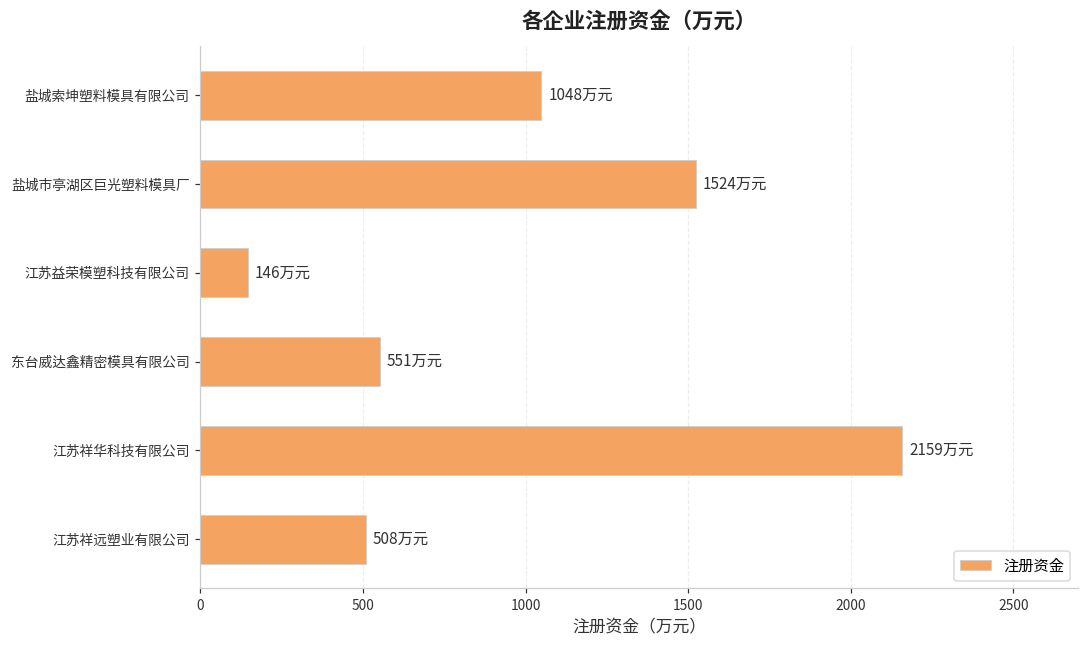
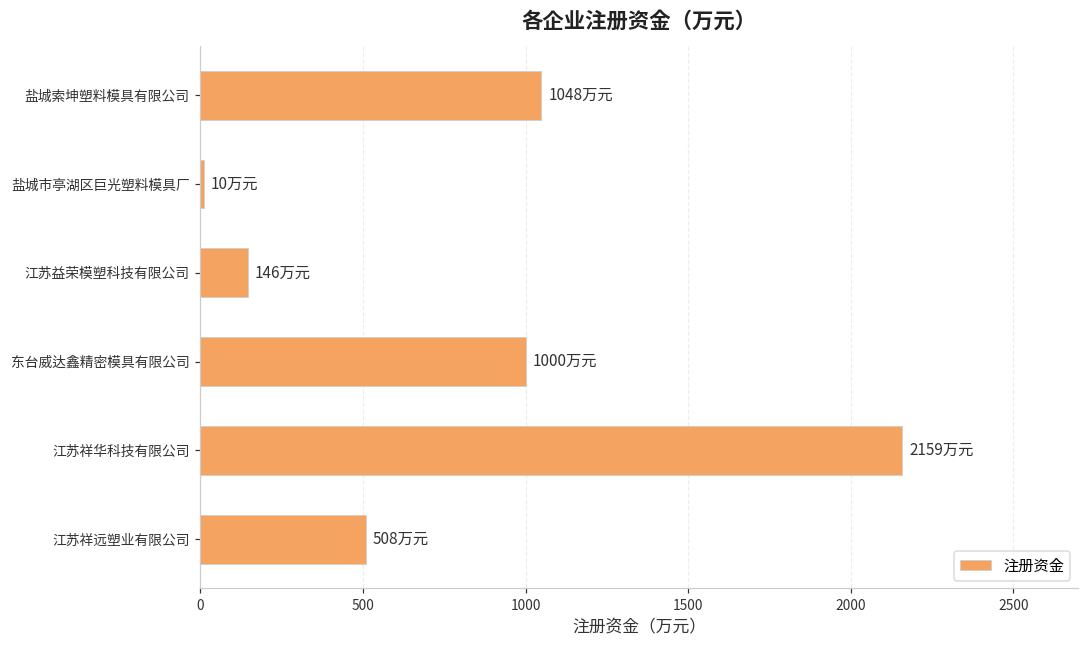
  {
    "盐城索坤塑料模具有限公司": 1048,
-   "盐城市亭湖区巨光塑料模具厂": 1524,
+   "盐城市亭湖区巨光塑料模具厂": 10,
    "江苏益荣模塑科技有限公司": 146,
-   "东台威达鑫精密模具有限公司": 551,
+   "东台威达鑫精密模具有限公司": 1000,
    "江苏祥华科技有限公司": 2159,
    "江苏祥远塑业有限公司": 508
  }
